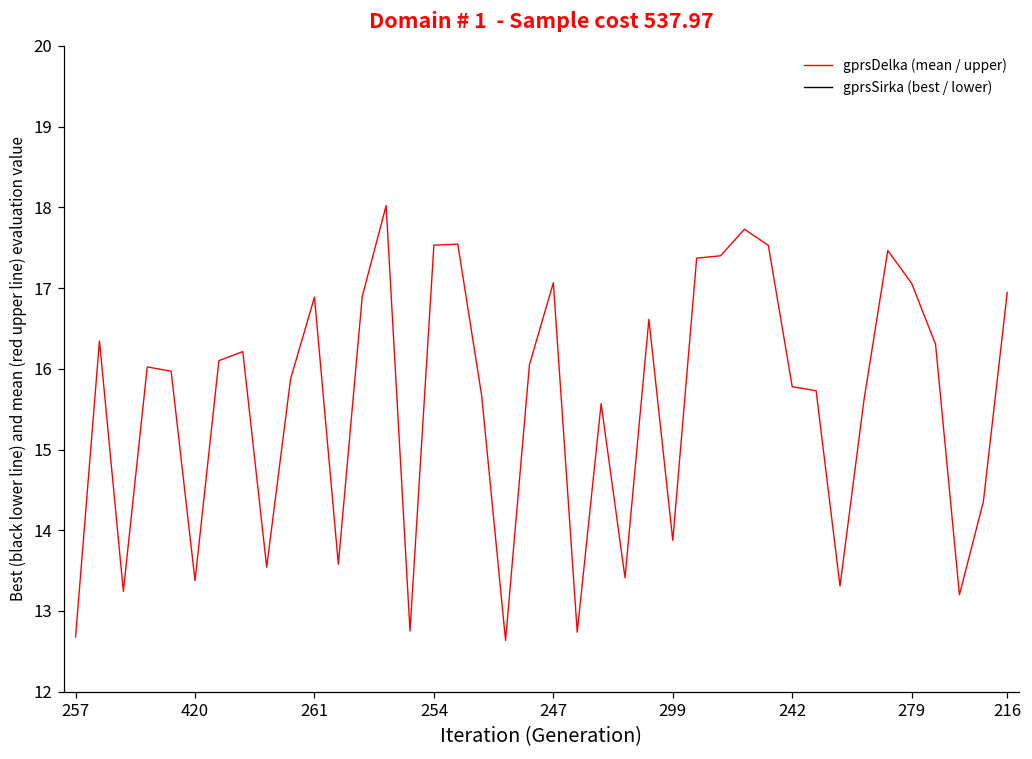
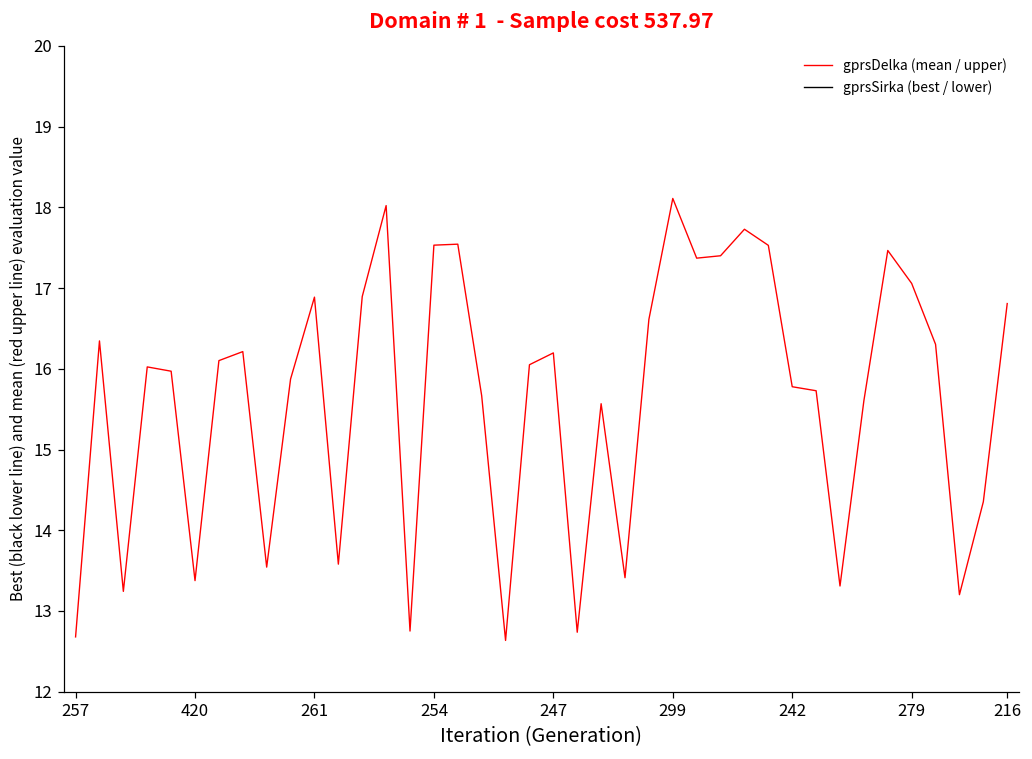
  {
    "gprsDelka (mean / upper)": {
      "257": 12.7,
      "420": 13.4,
      "261": 16.9,
      "254": 17.5,
-     "247": 17.1,
-     "299": 13.9,
+     "247": 16.2,
+     "299": 18.1,
      "242": 15.8,
      "279": 17.1,
-     "216": 16.9
+     "216": 16.8
    }
  }
